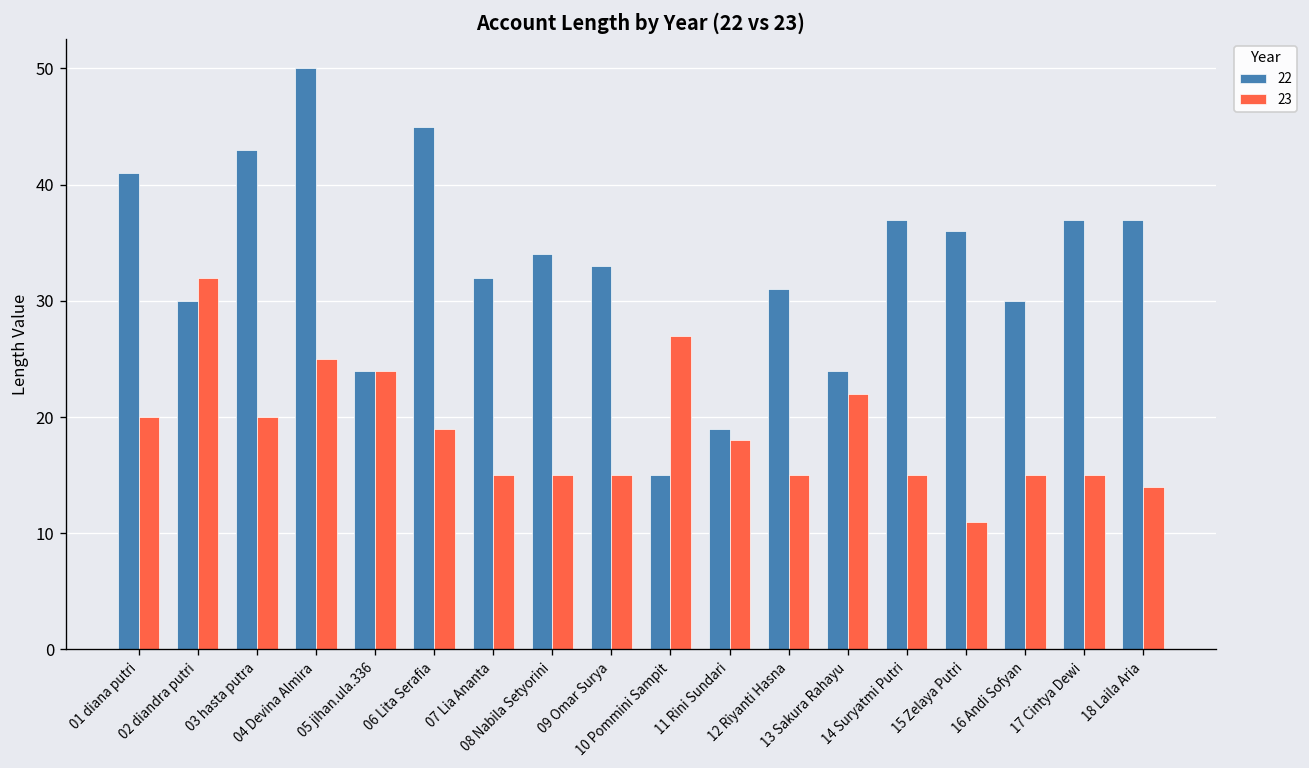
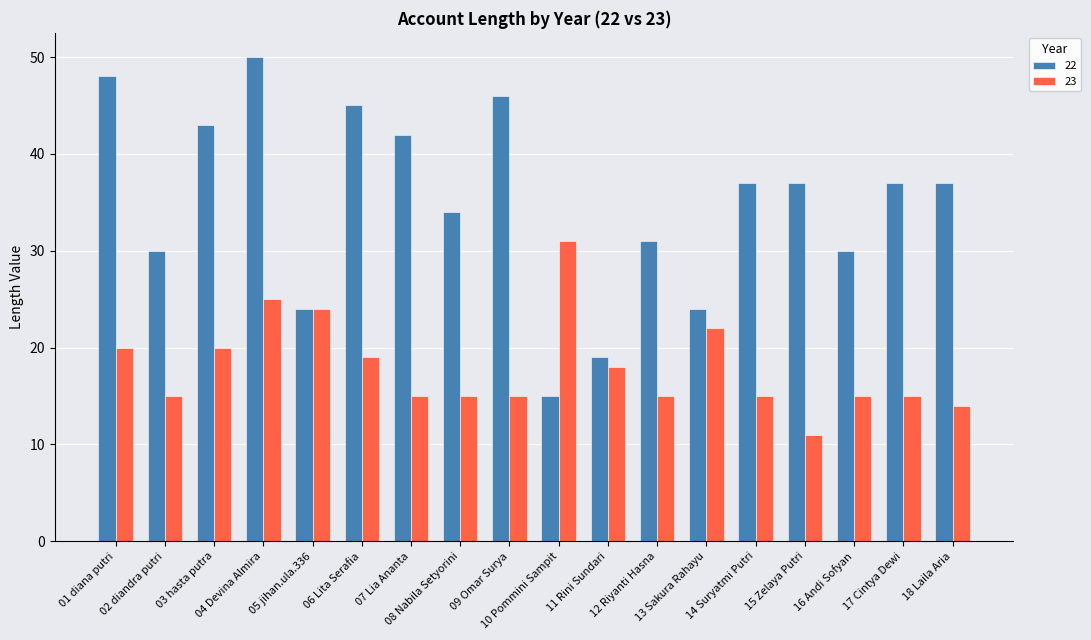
  {
    "22": {
-     "01 diana putri": 41,
+     "01 diana putri": 48,
      "02 diandra putri": 30,
      "03 hasta putra": 43,
      "04 Devina Almira": 50,
      "05 jihan.ula.336": 24,
      "06 Lita Serafia": 45,
-     "07 Lia Ananta": 32,
+     "07 Lia Ananta": 42,
      "08 Nabila Setyorini": 34,
-     "09 Omar Surya": 33,
+     "09 Omar Surya": 46,
      "10 Pommini Sampit": 15,
      "11 Rini Sundari": 19,
      "12 Riyanti Hasna": 31,
      "13 Sakura Rahayu": 24,
      "14 Suryatmi Putri": 37,
-     "15 Zelaya Putri": 36,
+     "15 Zelaya Putri": 37,
      "16 Andi Sofyan": 30,
      "17 Cintya Dewi": 37,
      "18 Laila Aria": 37
    },
    "23": {
      "01 diana putri": 20,
-     "02 diandra putri": 32,
+     "02 diandra putri": 15,
      "03 hasta putra": 20,
      "04 Devina Almira": 25,
      "05 jihan.ula.336": 24,
      "06 Lita Serafia": 19,
      "07 Lia Ananta": 15,
      "08 Nabila Setyorini": 15,
      "09 Omar Surya": 15,
-     "10 Pommini Sampit": 27,
+     "10 Pommini Sampit": 31,
      "11 Rini Sundari": 18,
      "12 Riyanti Hasna": 15,
      "13 Sakura Rahayu": 22,
      "14 Suryatmi Putri": 15,
      "15 Zelaya Putri": 11,
      "16 Andi Sofyan": 15,
      "17 Cintya Dewi": 15,
      "18 Laila Aria": 14
    }
  }
